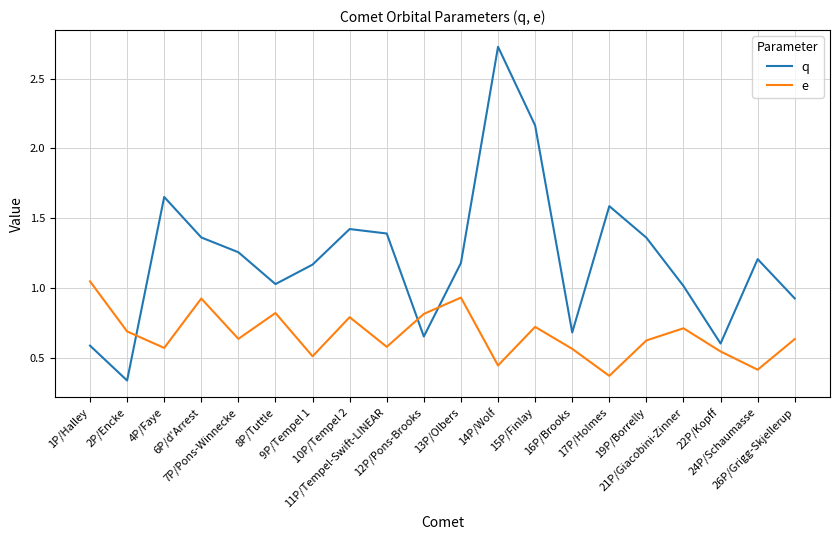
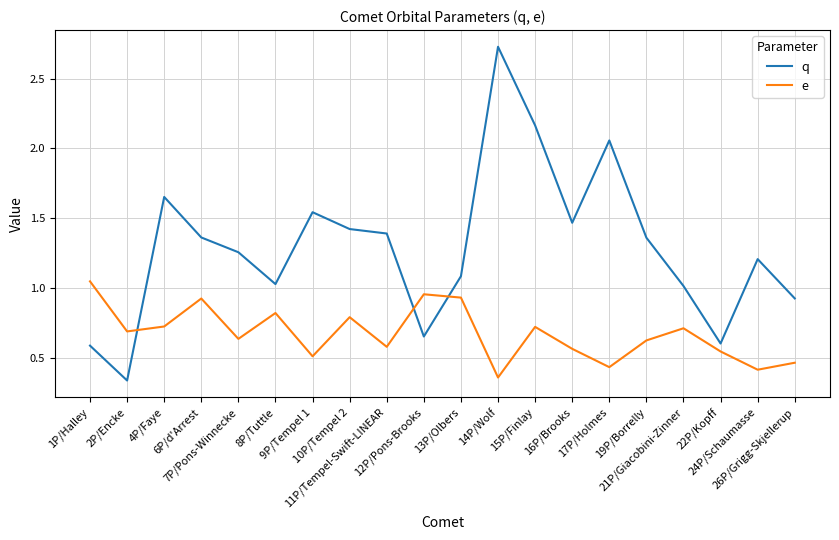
  {
    "q": {
      "1P/Halley": 0.59,
      "2P/Encke": 0.34,
      "4P/Faye": 1.65,
      "6P/d'Arrest": 1.36,
      "7P/Pons-Winnecke": 1.26,
      "8P/Tuttle": 1.03,
-     "9P/Tempel 1": 1.17,
+     "9P/Tempel 1": 1.54,
      "10P/Tempel 2": 1.42,
      "11P/Tempel-Swift-LINEAR": 1.39,
      "12P/Pons-Brooks": 0.65,
-     "13P/Olbers": 1.18,
+     "13P/Olbers": 1.08,
      "14P/Wolf": 2.73,
      "15P/Finlay": 2.16,
-     "16P/Brooks": 0.68,
-     "17P/Holmes": 1.59,
+     "16P/Brooks": 1.47,
+     "17P/Holmes": 2.06,
      "19P/Borrelly": 1.36,
      "21P/Giacobini-Zinner": 1.01,
      "22P/Kopff": 0.60,
      "24P/Schaumasse": 1.21,
      "26P/Grigg-Skjellerup": 0.92
    },
    "e": {
      "1P/Halley": 1.05,
      "2P/Encke": 0.69,
-     "4P/Faye": 0.57,
+     "4P/Faye": 0.72,
      "6P/d'Arrest": 0.92,
      "7P/Pons-Winnecke": 0.63,
      "8P/Tuttle": 0.82,
      "9P/Tempel 1": 0.51,
      "10P/Tempel 2": 0.79,
      "11P/Tempel-Swift-LINEAR": 0.58,
-     "12P/Pons-Brooks": 0.81,
+     "12P/Pons-Brooks": 0.95,
      "13P/Olbers": 0.93,
-     "14P/Wolf": 0.44,
+     "14P/Wolf": 0.36,
      "15P/Finlay": 0.72,
      "16P/Brooks": 0.56,
-     "17P/Holmes": 0.37,
+     "17P/Holmes": 0.43,
      "19P/Borrelly": 0.62,
      "21P/Giacobini-Zinner": 0.71,
      "22P/Kopff": 0.54,
      "24P/Schaumasse": 0.41,
-     "26P/Grigg-Skjellerup": 0.63
+     "26P/Grigg-Skjellerup": 0.46
    }
  }
